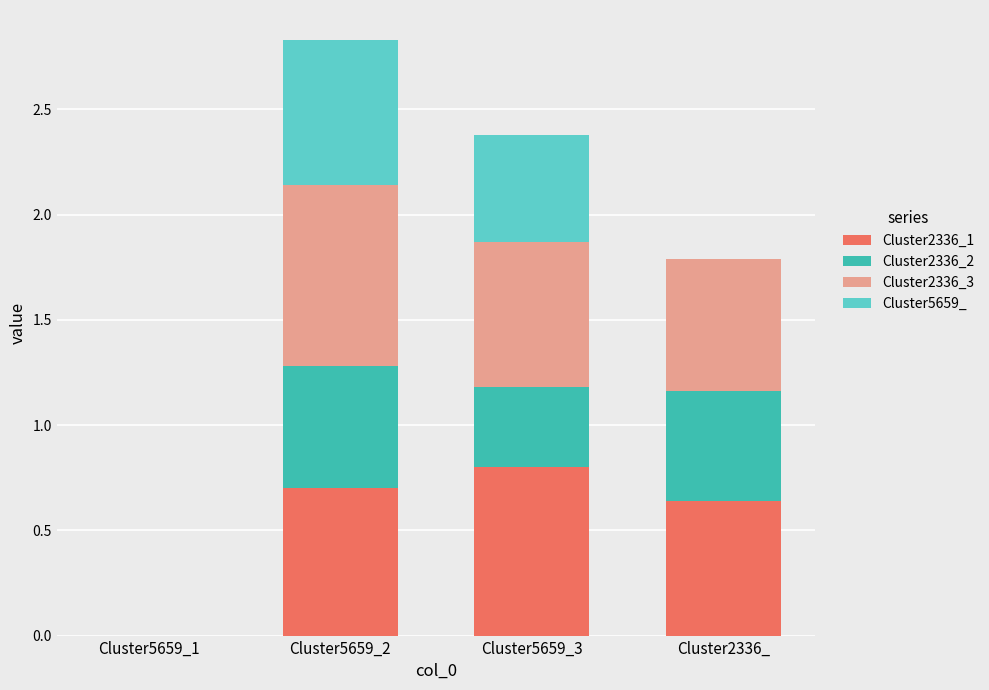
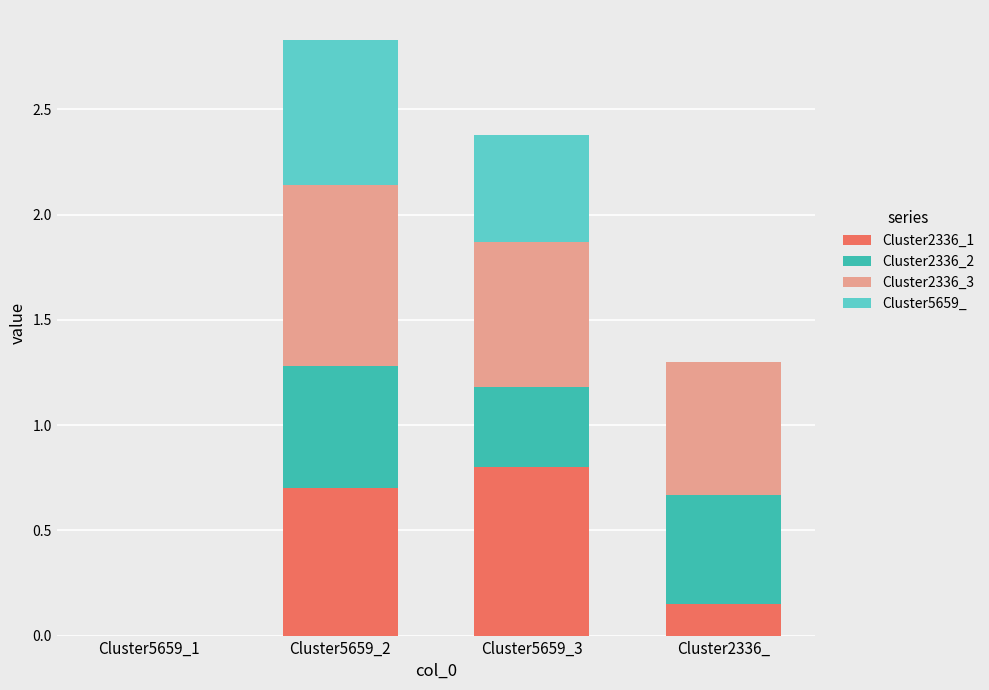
  {
    "Cluster2336_1": {
      "Cluster5659_1": 0.00,
      "Cluster5659_2": 0.70,
      "Cluster5659_3": 0.80,
-     "Cluster2336_": 0.64
+     "Cluster2336_": 0.15
    },
    "Cluster2336_3": {
      "Cluster5659_1": 0.00,
      "Cluster5659_2": 0.86,
      "Cluster5659_3": 0.69,
      "Cluster2336_": 0.63
    }
  }
